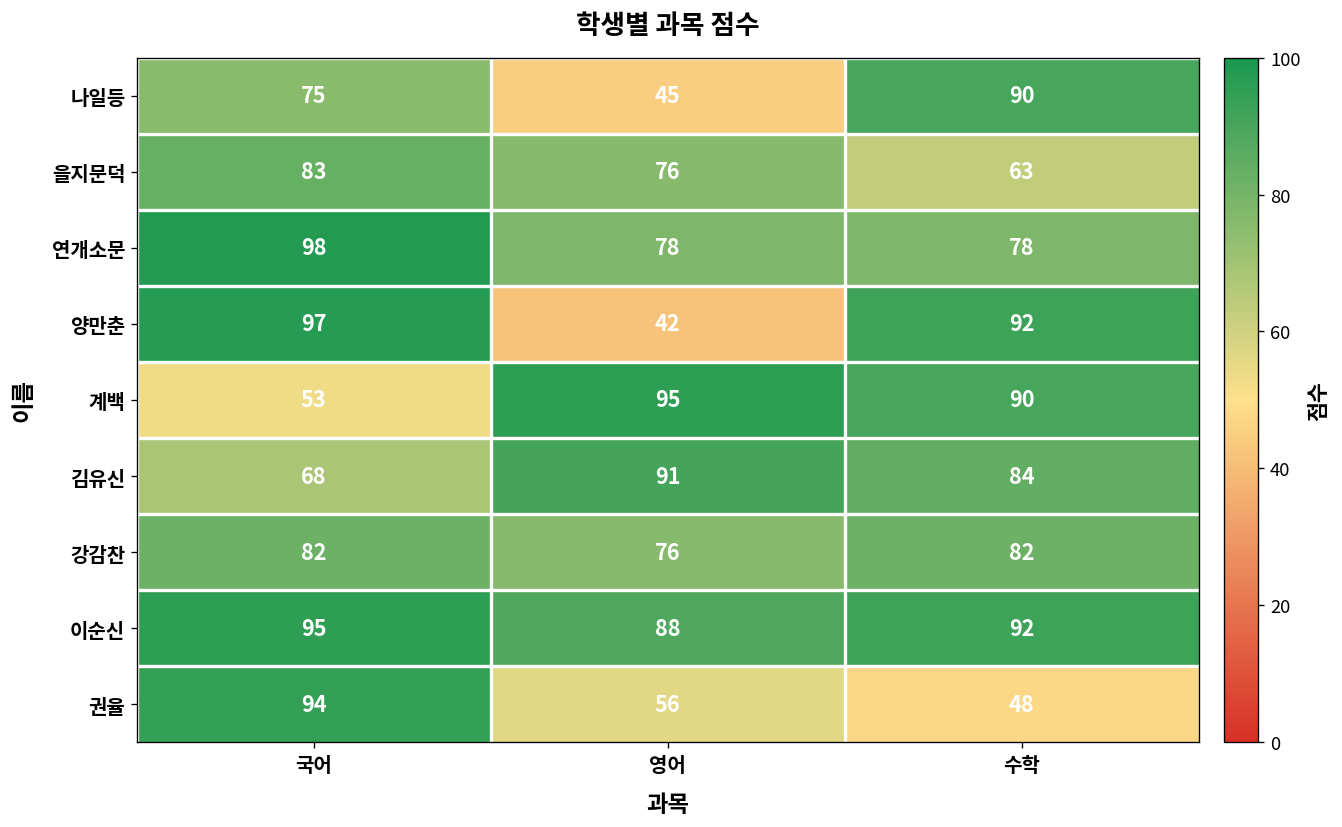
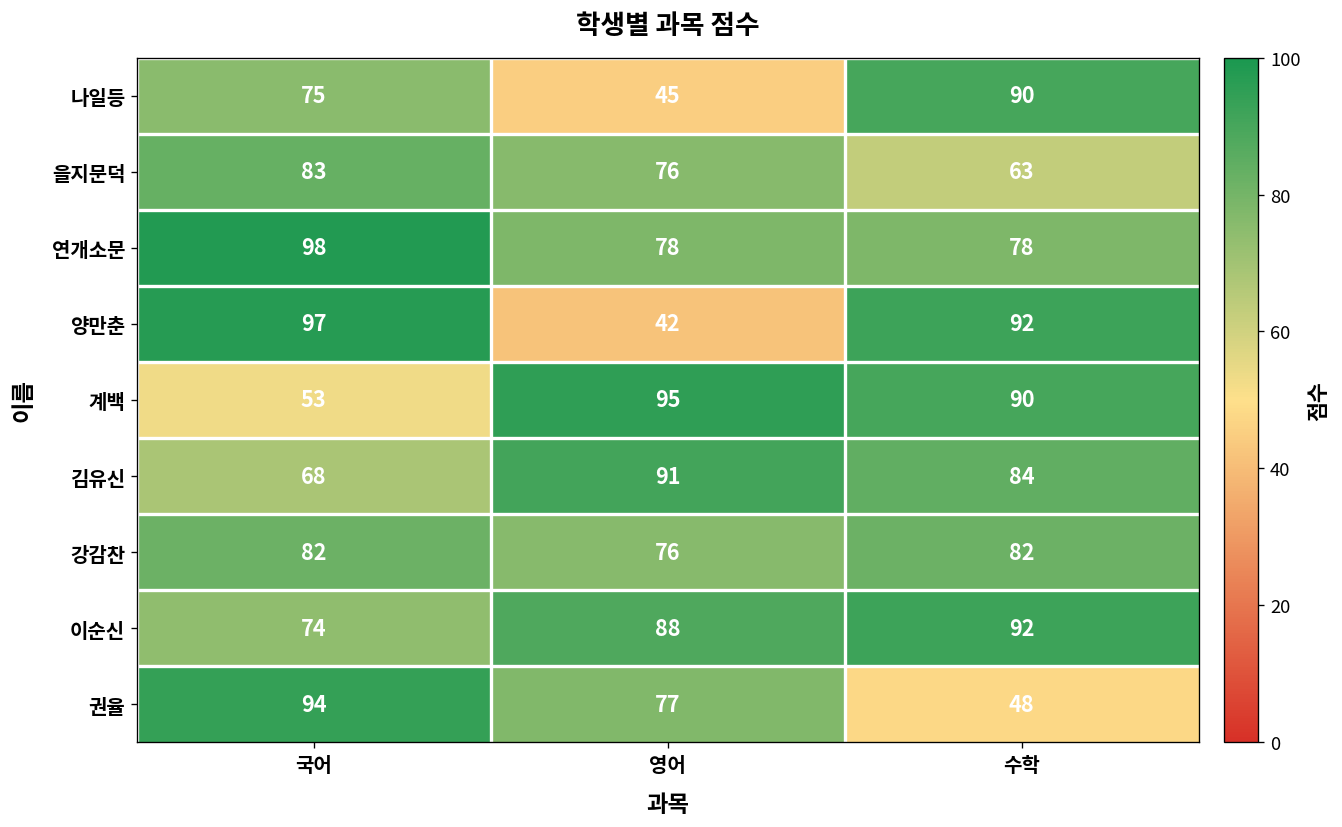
  {
    "나일등": {
      "국어": 75,
      "영어": 45,
      "수학": 90
    },
    "을지문덕": {
      "국어": 83,
      "영어": 76,
      "수학": 63
    },
    "연개소문": {
      "국어": 98,
      "영어": 78,
      "수학": 78
    },
    "양만춘": {
      "국어": 97,
      "영어": 42,
      "수학": 92
    },
    "계백": {
      "국어": 53,
      "영어": 95,
      "수학": 90
    },
    "김유신": {
      "국어": 68,
      "영어": 91,
      "수학": 84
    },
    "강감찬": {
      "국어": 82,
      "영어": 76,
      "수학": 82
    },
    "이순신": {
-     "국어": 95,
+     "국어": 74,
      "영어": 88,
      "수학": 92
    },
    "권율": {
      "국어": 94,
-     "영어": 56,
+     "영어": 77,
      "수학": 48
    }
  }
